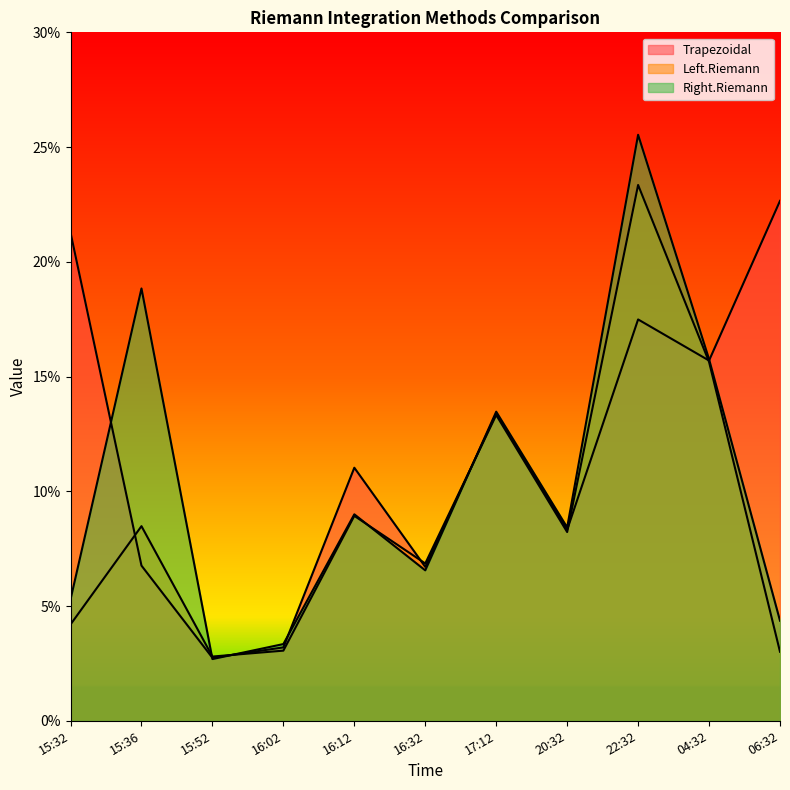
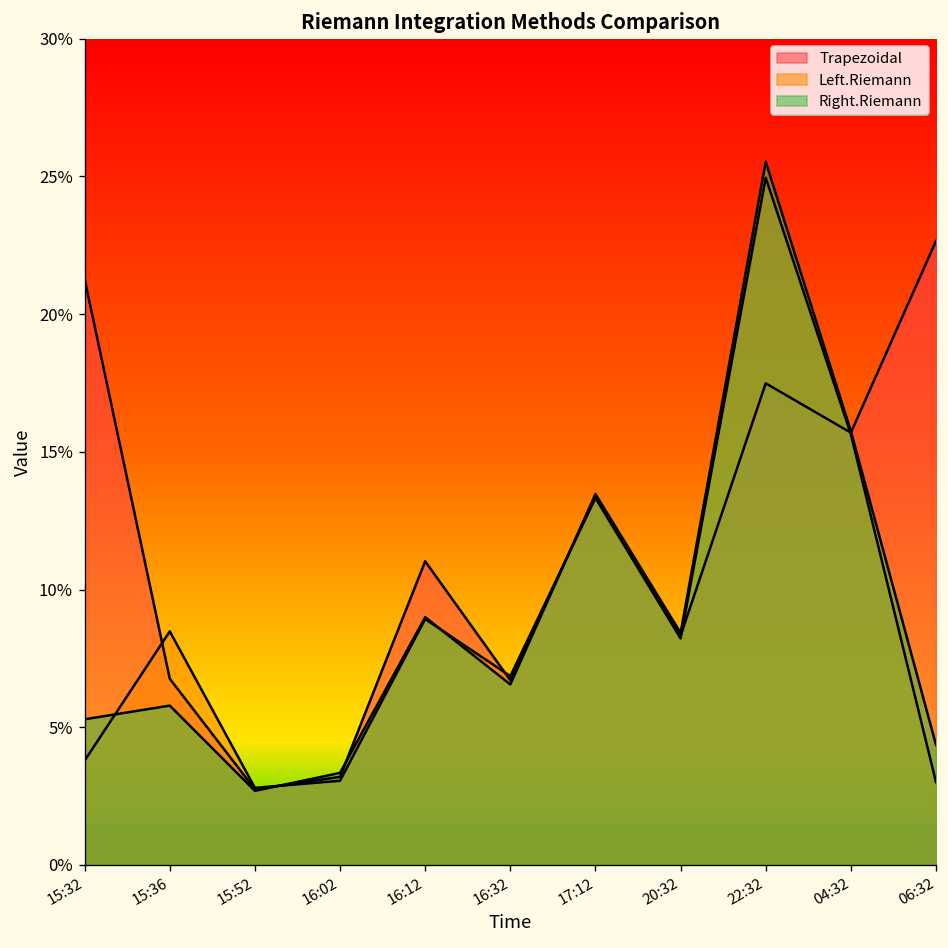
  {
    "Trapezoidal": {
      "15:32": "21.3%",
      "15:36": "6.8%",
      "16:02": "3.2%",
      "16:12": "11.0%",
      "16:32": "6.7%",
      "22:32": "17.5%",
      "06:32": "22.7%"
    },
    "Left.Riemann": {
-     "15:32": "4.2%",
+     "15:32": "3.8%",
      "15:36": "8.5%",
      "16:02": "3.1%",
      "16:32": "6.9%",
-     "22:32": "23.3%",
+     "22:32": "25.0%",
      "06:32": "3.0%"
    },
    "Right.Riemann": {
      "15:32": "5.3%",
-     "15:36": "18.8%",
+     "15:36": "5.8%",
      "16:02": "3.3%",
      "16:32": "6.6%",
      "22:32": "25.5%",
      "06:32": "4.4%"
    }
  }
